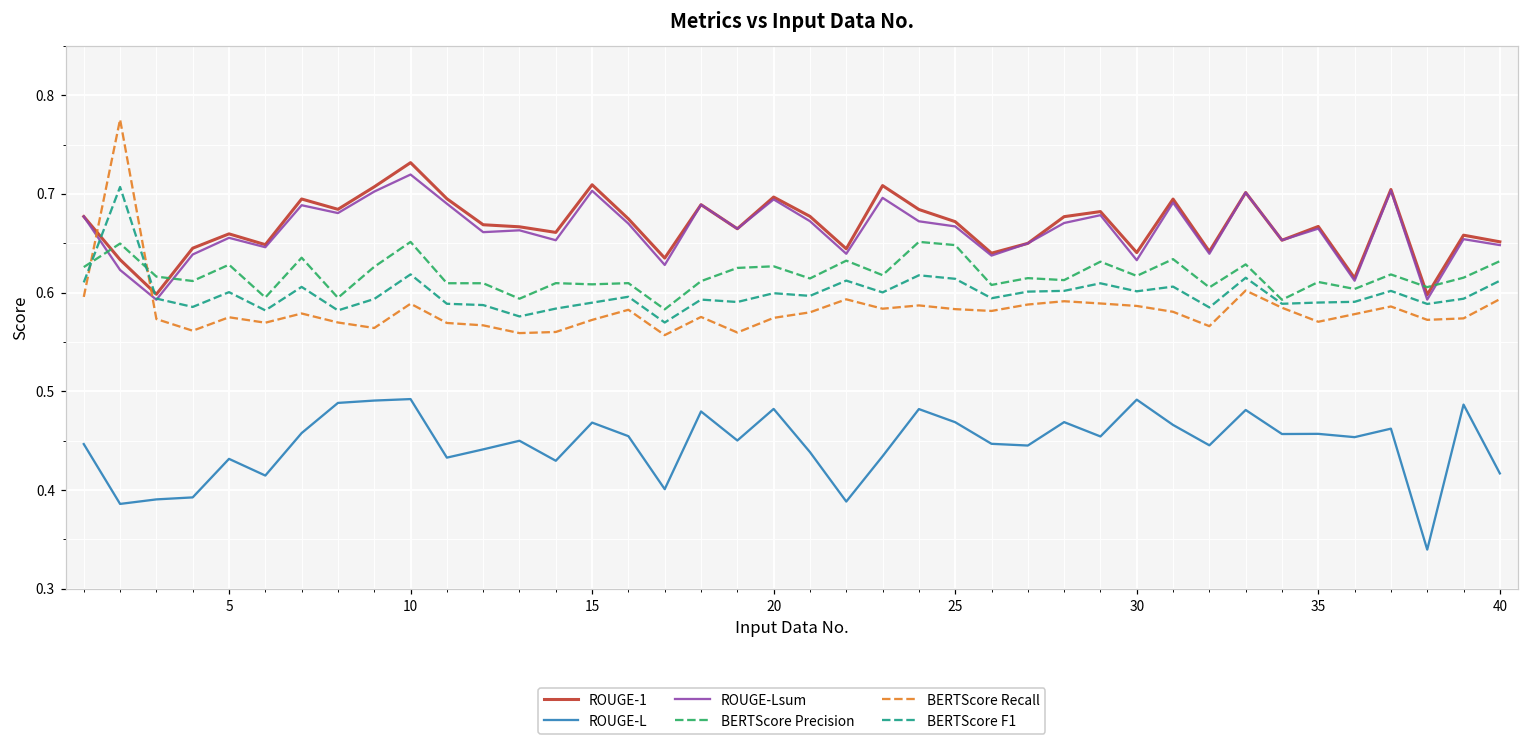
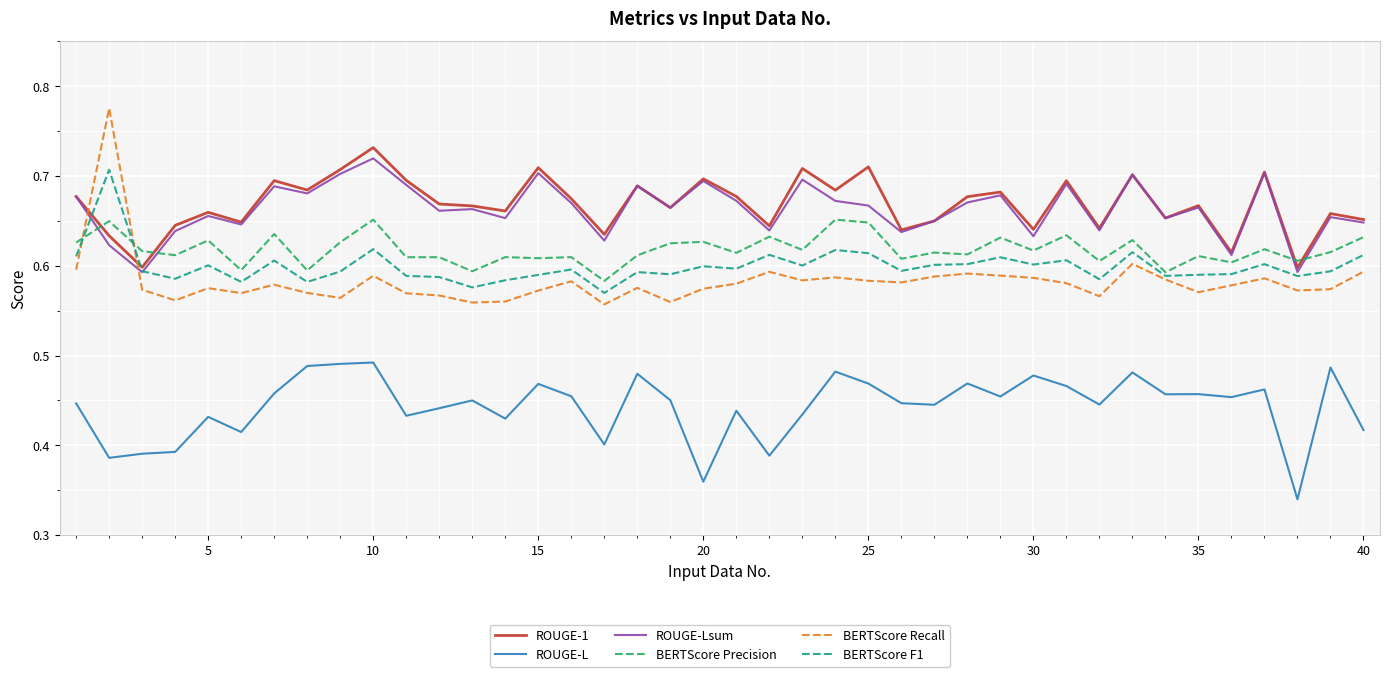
  {
    "ROUGE-1": {
      "5": 0.66,
      "10": 0.73,
      "15": 0.71,
-     "25": 0.67,
+     "25": 0.71,
      "30": 0.64,
      "40": 0.65
    },
    "ROUGE-L": {
      "5": 0.43,
      "10": 0.49,
      "15": 0.47,
-     "20": 0.48,
+     "20": 0.36,
      "25": 0.47,
-     "30": 0.49,
+     "30": 0.48,
      "35": 0.46,
      "40": 0.42
    },
    "ROUGE-Lsum": {
      "5": 0.66,
      "10": 0.72,
      "15": 0.70,
      "25": 0.67,
      "30": 0.63,
      "40": 0.65
    },
    "BERTScore Recall": {
      "5": 0.58,
      "10": 0.59,
      "15": 0.57,
      "20": 0.57,
      "25": 0.58,
      "30": 0.59,
      "35": 0.57,
      "40": 0.59
    }
  }
